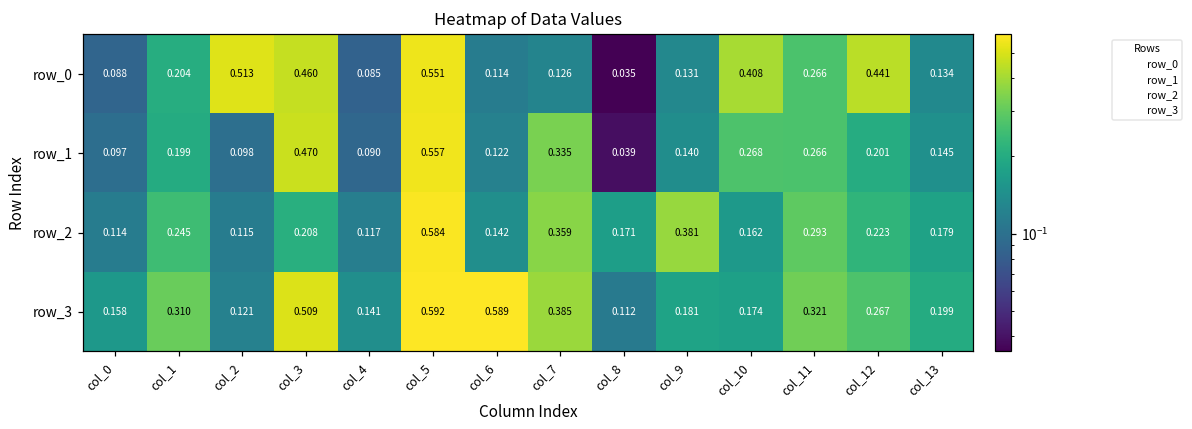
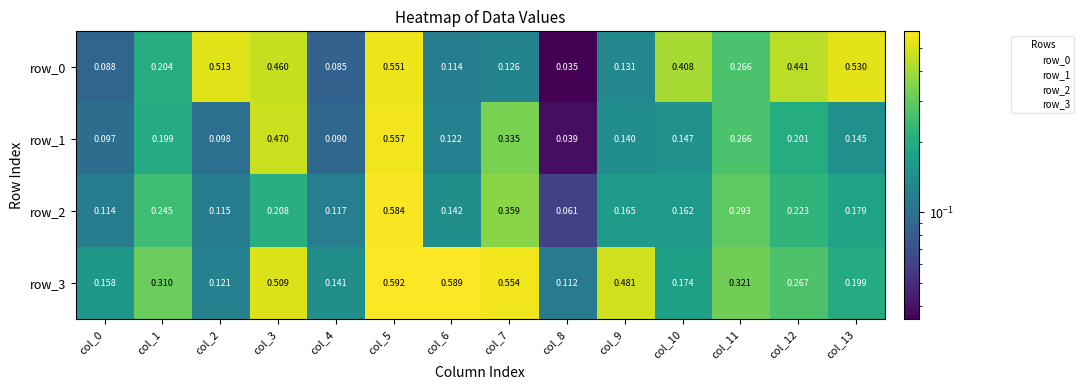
  {
    "row_0": {
      "col_0": 0.088,
      "col_1": 0.204,
      "col_2": 0.513,
      "col_3": 0.460,
      "col_4": 0.085,
      "col_5": 0.551,
      "col_6": 0.114,
      "col_7": 0.126,
      "col_8": 0.035,
      "col_9": 0.131,
      "col_10": 0.408,
      "col_11": 0.266,
      "col_12": 0.441,
-     "col_13": 0.134
+     "col_13": 0.530
    },
    "row_1": {
      "col_0": 0.097,
      "col_1": 0.199,
      "col_2": 0.098,
      "col_3": 0.470,
      "col_4": 0.090,
      "col_5": 0.557,
      "col_6": 0.122,
      "col_7": 0.335,
      "col_8": 0.039,
      "col_9": 0.140,
-     "col_10": 0.268,
+     "col_10": 0.147,
      "col_11": 0.266,
      "col_12": 0.201,
      "col_13": 0.145
    },
    "row_2": {
      "col_0": 0.114,
      "col_1": 0.245,
      "col_2": 0.115,
      "col_3": 0.208,
      "col_4": 0.117,
      "col_5": 0.584,
      "col_6": 0.142,
      "col_7": 0.359,
-     "col_8": 0.171,
-     "col_9": 0.381,
+     "col_8": 0.061,
+     "col_9": 0.165,
      "col_10": 0.162,
      "col_11": 0.293,
      "col_12": 0.223,
      "col_13": 0.179
    },
    "row_3": {
      "col_0": 0.158,
      "col_1": 0.310,
      "col_2": 0.121,
      "col_3": 0.509,
      "col_4": 0.141,
      "col_5": 0.592,
      "col_6": 0.589,
-     "col_7": 0.385,
+     "col_7": 0.554,
      "col_8": 0.112,
-     "col_9": 0.181,
+     "col_9": 0.481,
      "col_10": 0.174,
      "col_11": 0.321,
      "col_12": 0.267,
      "col_13": 0.199
    }
  }
